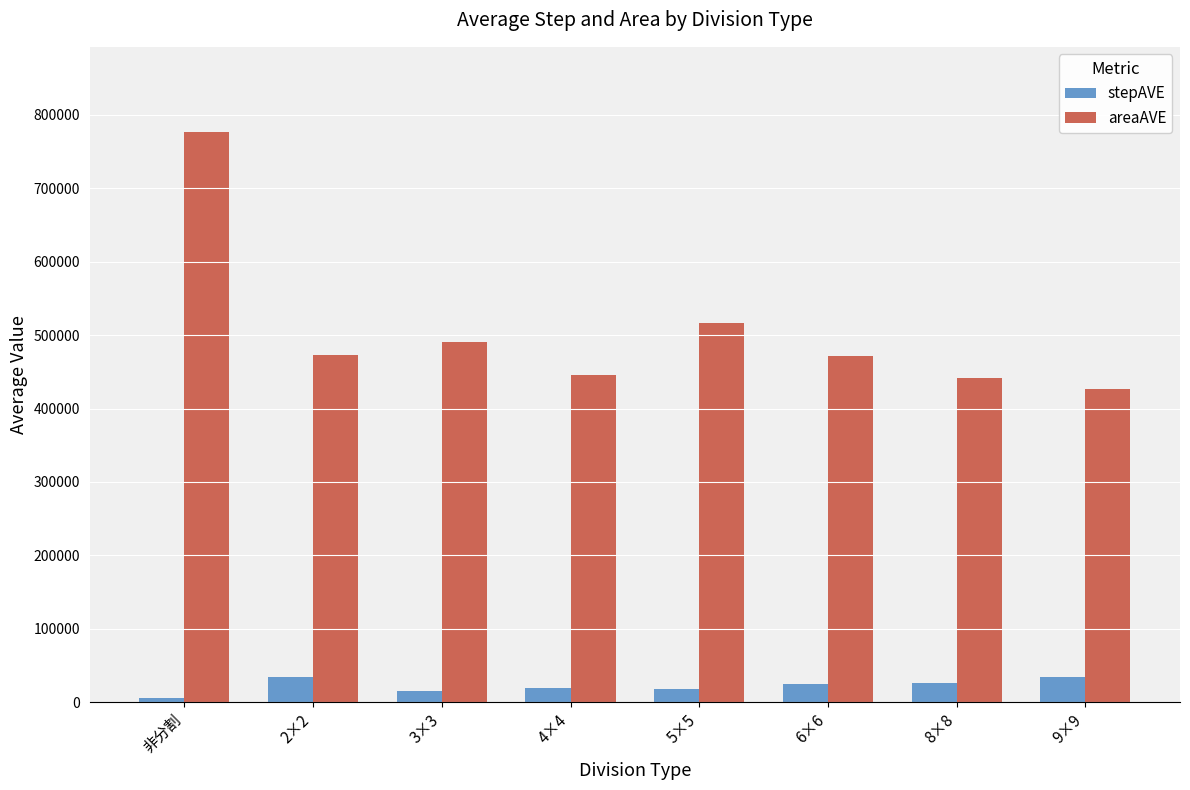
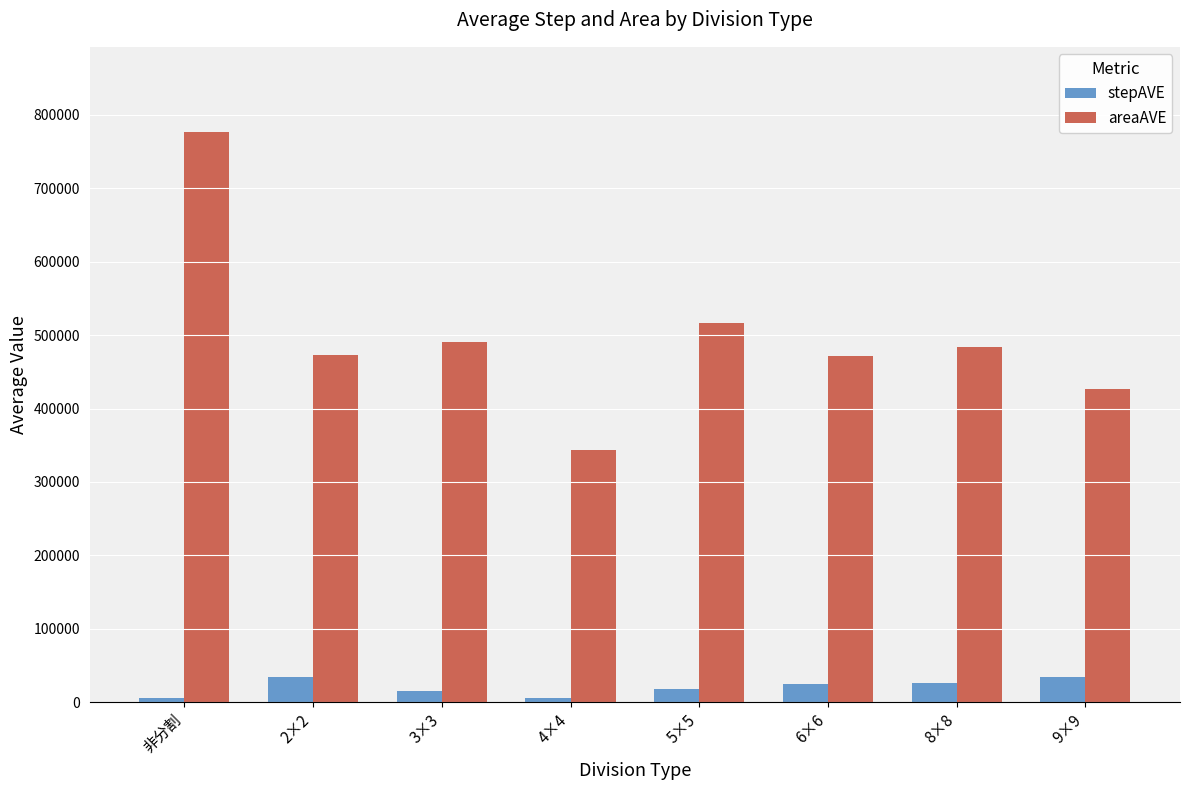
  {
    "stepAVE": {
      "非分割": 10000,
      "2×2": 30000,
      "3×3": 10000,
-     "4×4": 20000,
+     "4×4": 10000,
      "5×5": 20000,
      "6×6": 20000,
      "8×8": 30000,
      "9×9": 30000
    },
    "areaAVE": {
      "非分割": 780000,
      "2×2": 470000,
      "3×3": 490000,
-     "4×4": 450000,
+     "4×4": 340000,
      "5×5": 520000,
      "6×6": 470000,
-     "8×8": 440000,
+     "8×8": 480000,
      "9×9": 430000
    }
  }
